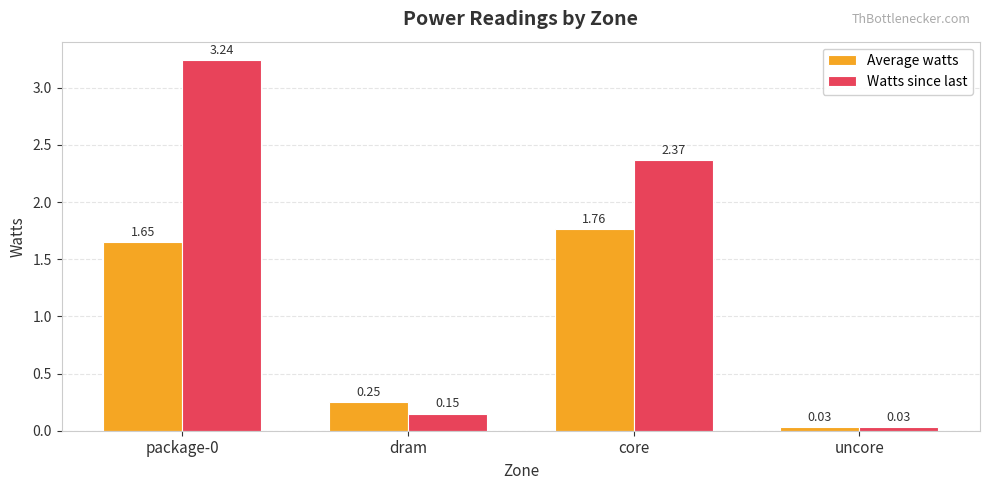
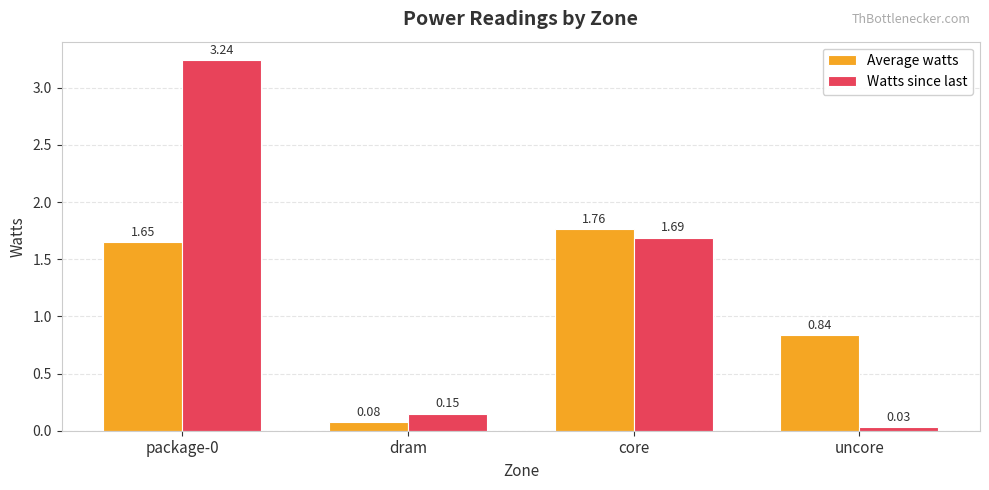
  {
    "Average watts": {
      "package-0": 1.65,
-     "dram": 0.25,
+     "dram": 0.08,
      "core": 1.76,
-     "uncore": 0.03
+     "uncore": 0.84
    },
    "Watts since last": {
      "package-0": 3.24,
      "dram": 0.15,
-     "core": 2.37,
+     "core": 1.69,
      "uncore": 0.03
    }
  }
